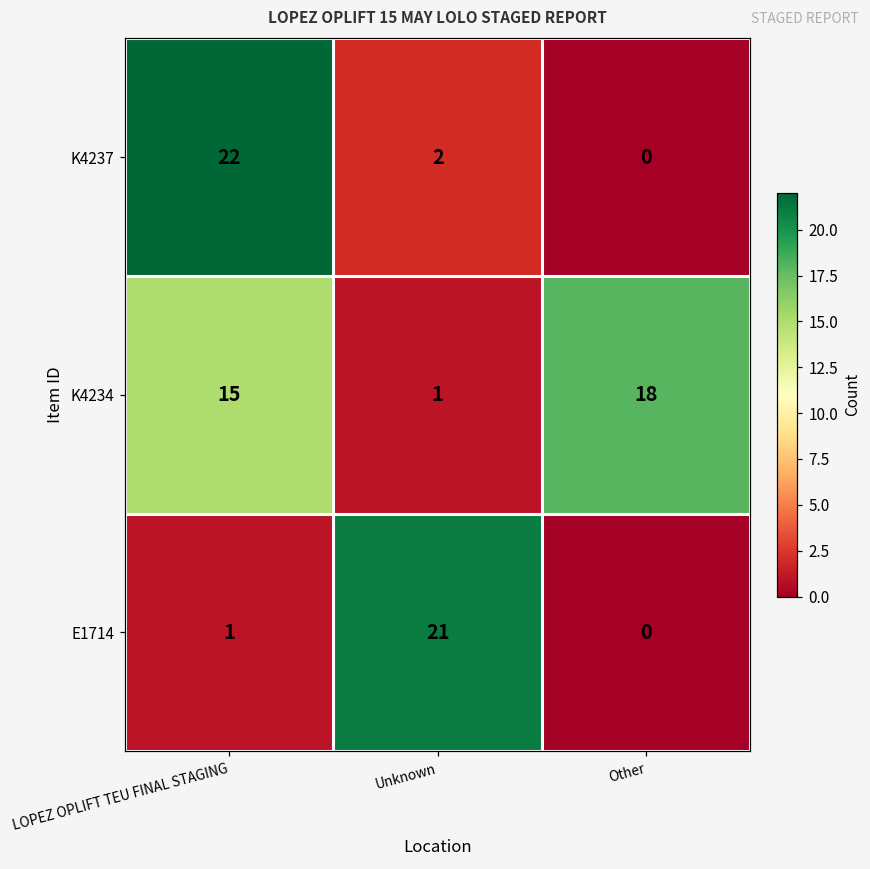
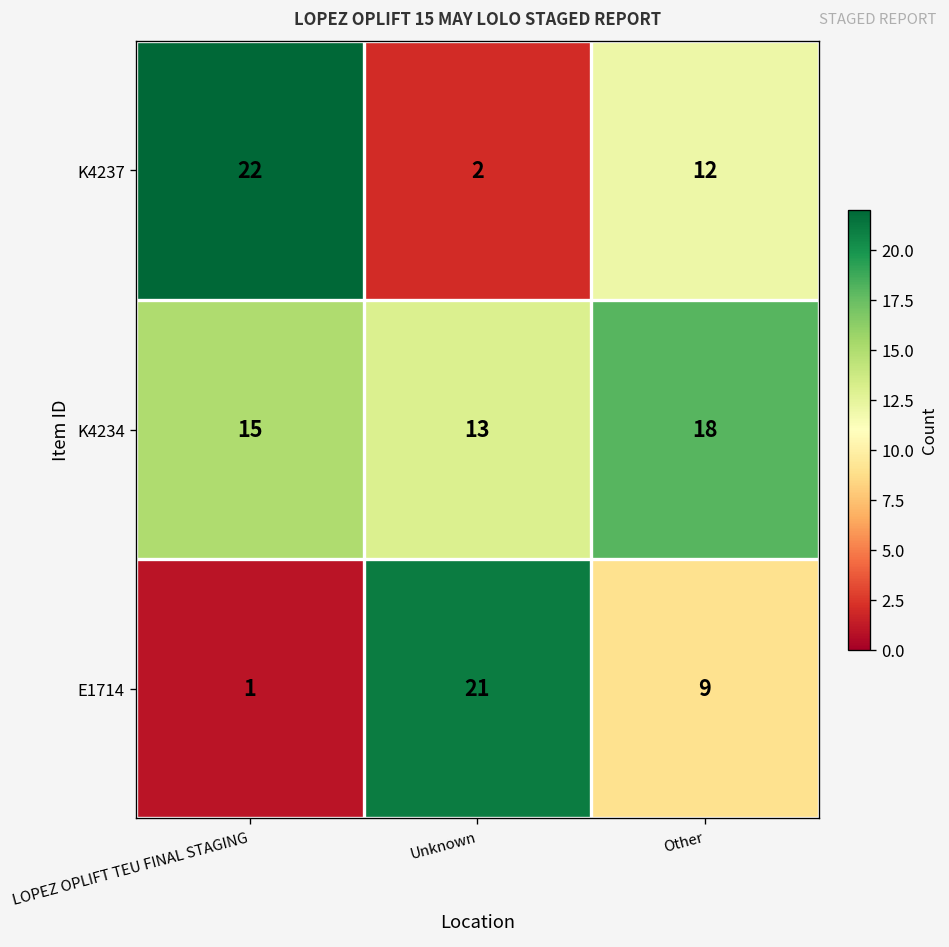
  {
    "K4237": {
      "LOPEZ OPLIFT TEU FINAL STAGING": 22,
      "Unknown": 2,
-     "Other": 0
+     "Other": 12
    },
    "K4234": {
      "LOPEZ OPLIFT TEU FINAL STAGING": 15,
-     "Unknown": 1,
+     "Unknown": 13,
      "Other": 18
    },
    "E1714": {
      "LOPEZ OPLIFT TEU FINAL STAGING": 1,
      "Unknown": 21,
-     "Other": 0
+     "Other": 9
    }
  }
